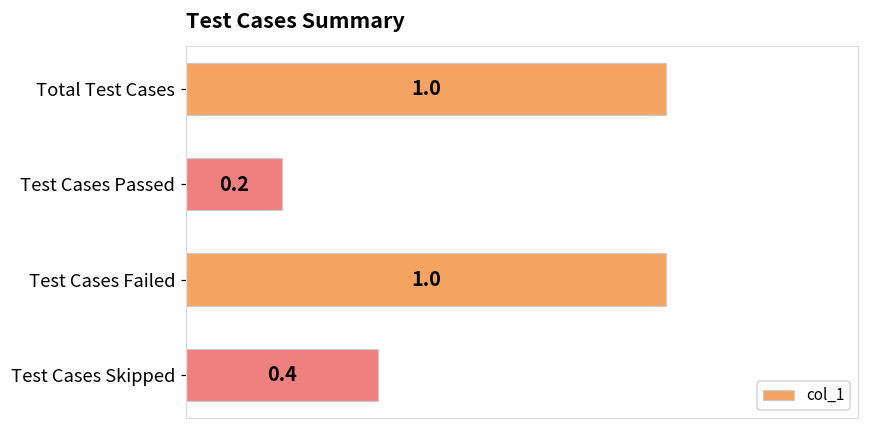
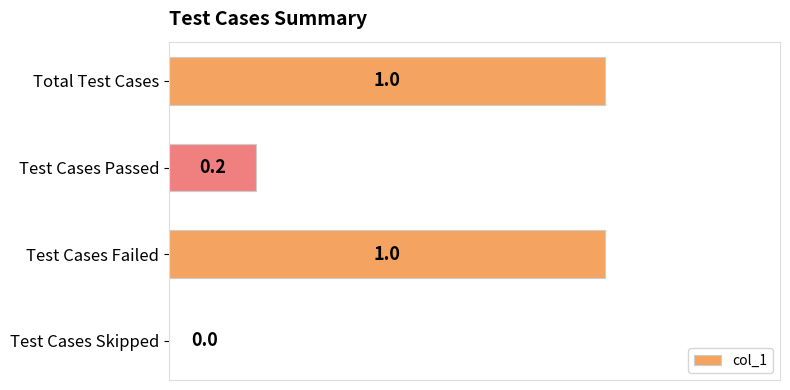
  {
    "Total Test Cases": 1.0,
    "Test Cases Passed": 0.2,
    "Test Cases Failed": 1.0,
-   "Test Cases Skipped": 0.4
+   "Test Cases Skipped": 0.0
  }
